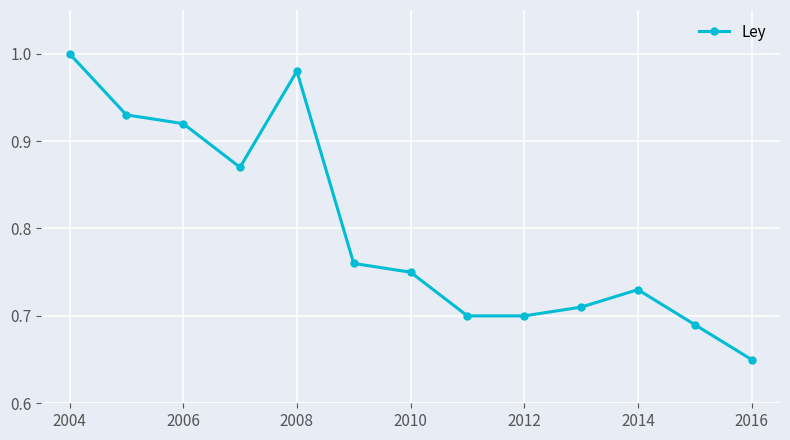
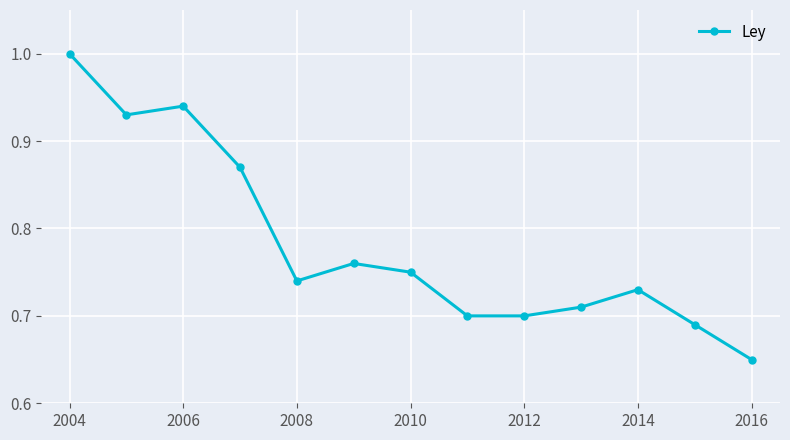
  {
    "2004": 1.00,
-   "2006": 0.92,
-   "2008": 0.98,
+   "2006": 0.94,
+   "2008": 0.74,
    "2010": 0.75,
    "2012": 0.70,
    "2014": 0.73,
    "2016": 0.65
  }
